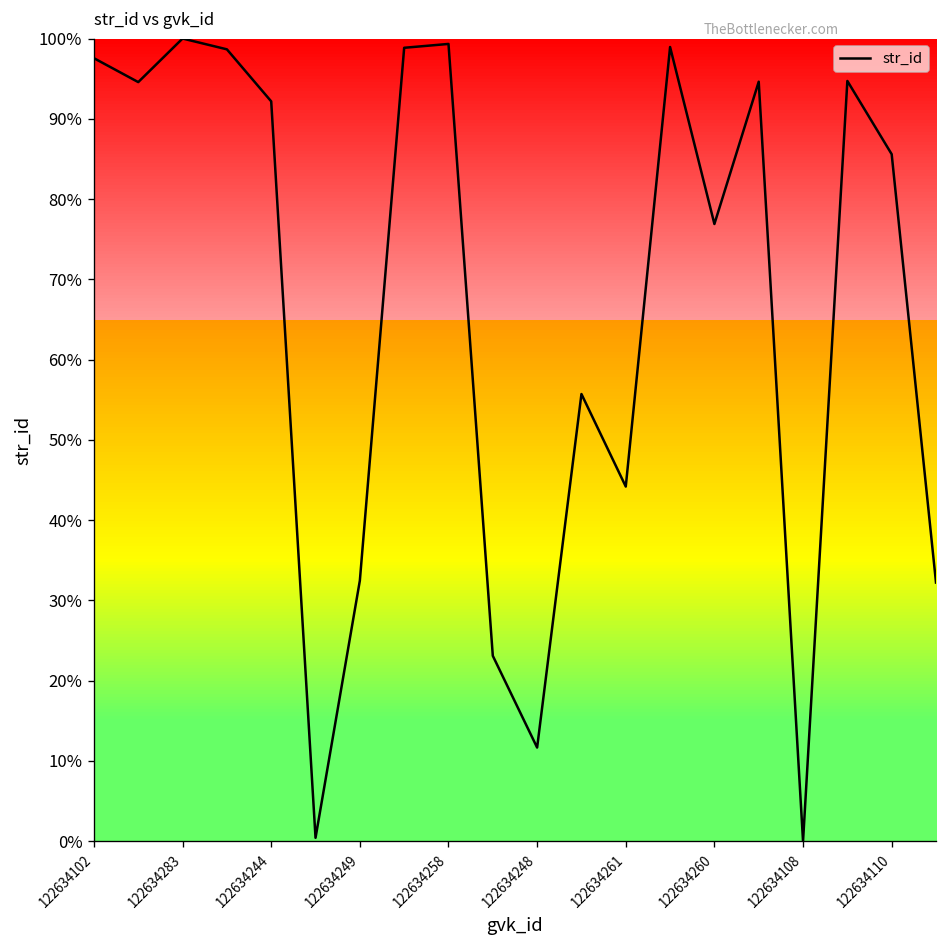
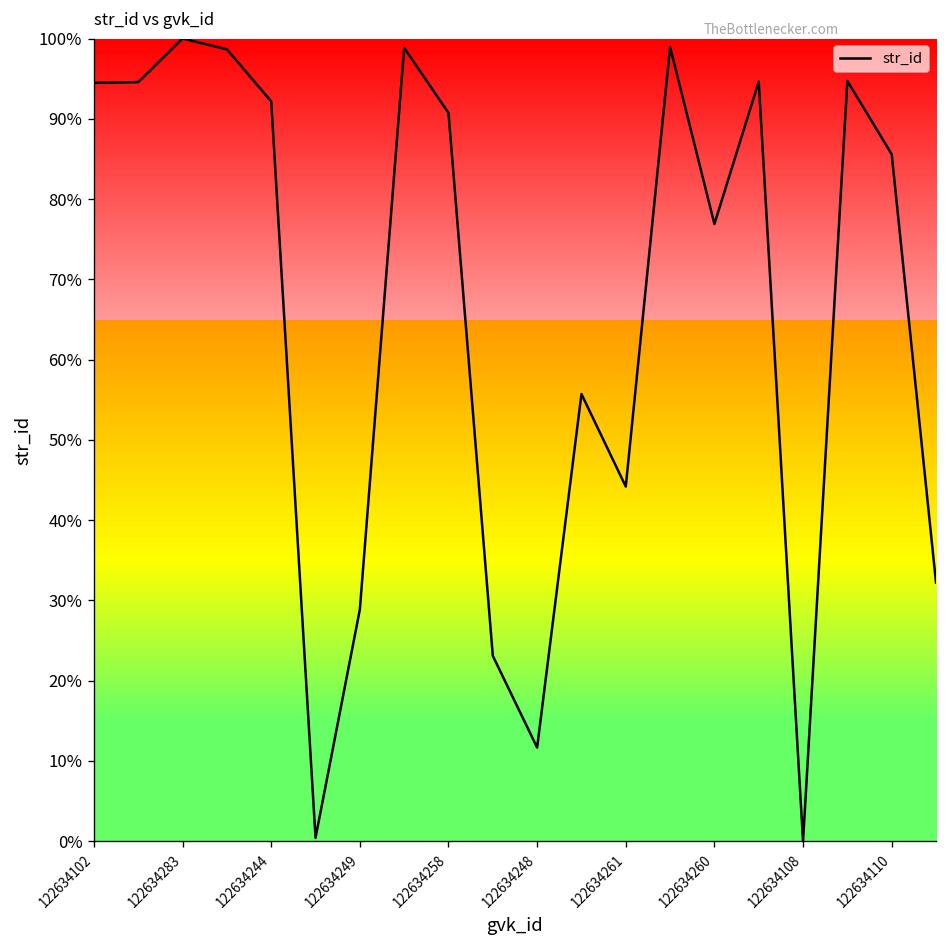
  {
-   "122634102": "98%",
+   "122634102": "94%",
    "122634283": "100%",
    "122634244": "92%",
-   "122634249": "32%",
-   "122634258": "99%",
+   "122634249": "29%",
+   "122634258": "91%",
    "122634248": "12%",
    "122634261": "44%",
    "122634260": "77%",
    "122634108": "0%",
    "122634110": "86%"
  }
